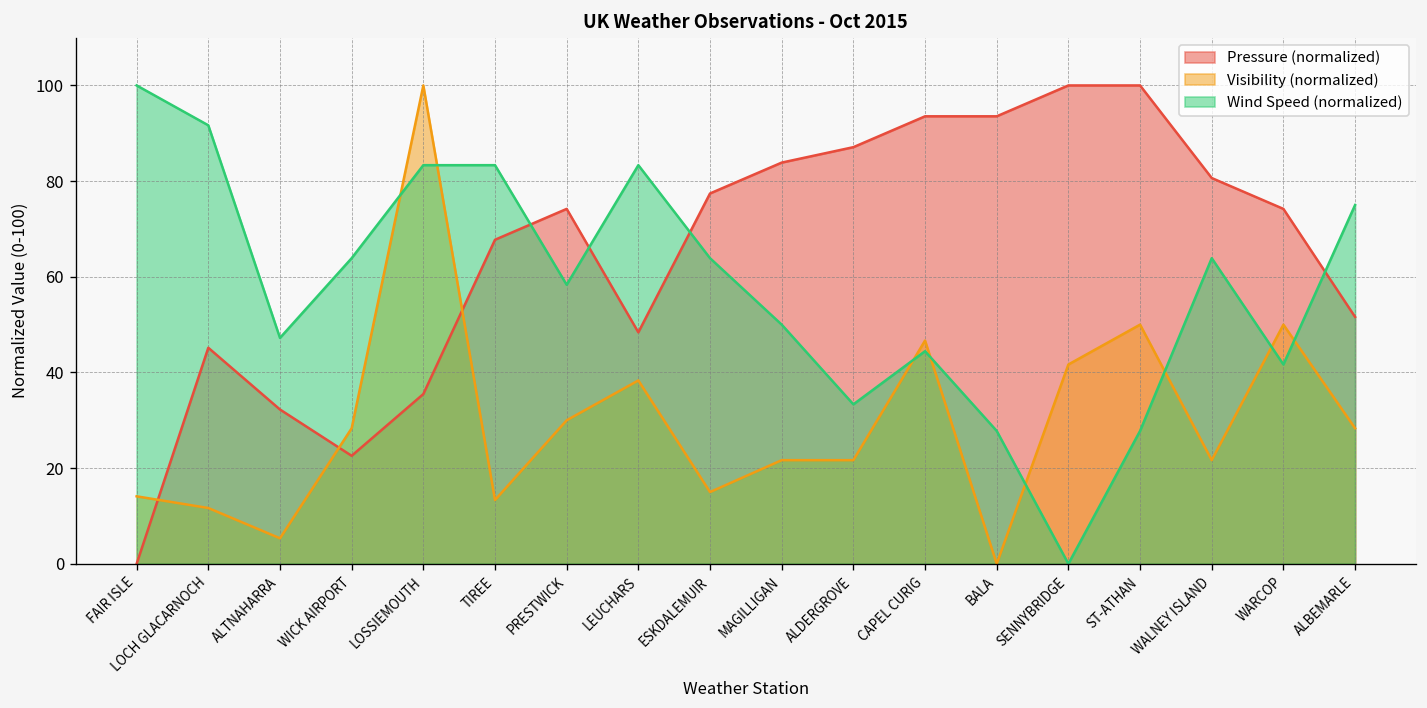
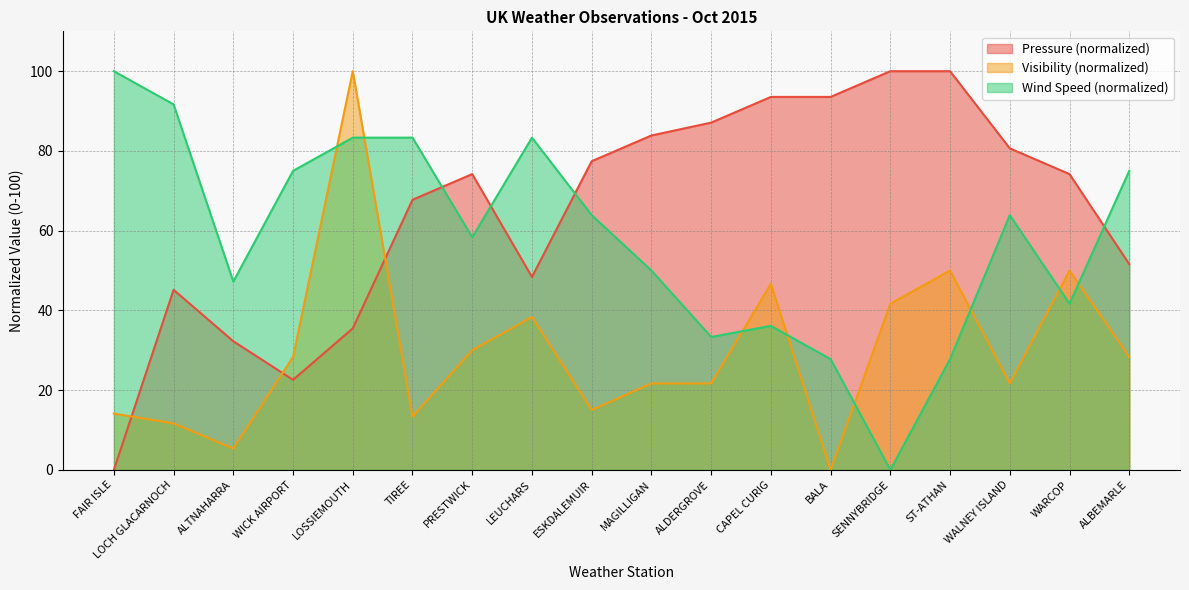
  {
    "Pressure (normalized)": {
      "FAIR ISLE": 0,
      "LOCH GLACARNOCH": 45,
      "ALTNAHARRA": 32,
      "WICK AIRPORT": 23,
      "LOSSIEMOUTH": 35,
      "TIREE": 68,
      "PRESTWICK": 74,
      "LEUCHARS": 48,
      "ESKDALEMUIR": 77,
      "MAGILLIGAN": 84,
      "ALDERGROVE": 87,
      "CAPEL CURIG": 94,
      "BALA": 94,
      "SENNYBRIDGE": 100,
      "ST-ATHAN": 100,
      "WALNEY ISLAND": 81,
      "WARCOP": 74,
      "ALBEMARLE": 52
    },
    "Visibility (normalized)": {
      "FAIR ISLE": 14,
      "LOCH GLACARNOCH": 12,
      "ALTNAHARRA": 5,
      "WICK AIRPORT": 28,
      "LOSSIEMOUTH": 100,
      "TIREE": 13,
      "PRESTWICK": 30,
      "LEUCHARS": 38,
      "ESKDALEMUIR": 15,
      "MAGILLIGAN": 22,
      "ALDERGROVE": 22,
      "CAPEL CURIG": 47,
      "BALA": 0,
      "SENNYBRIDGE": 42,
      "ST-ATHAN": 50,
      "WALNEY ISLAND": 22,
      "WARCOP": 50,
      "ALBEMARLE": 28
    },
    "Wind Speed (normalized)": {
      "FAIR ISLE": 100,
      "LOCH GLACARNOCH": 92,
      "ALTNAHARRA": 47,
-     "WICK AIRPORT": 64,
+     "WICK AIRPORT": 75,
      "LOSSIEMOUTH": 83,
      "TIREE": 83,
      "PRESTWICK": 58,
      "LEUCHARS": 83,
      "ESKDALEMUIR": 64,
      "MAGILLIGAN": 50,
      "ALDERGROVE": 33,
-     "CAPEL CURIG": 44,
+     "CAPEL CURIG": 36,
      "BALA": 28,
      "SENNYBRIDGE": 0,
      "ST-ATHAN": 28,
      "WALNEY ISLAND": 64,
      "WARCOP": 42,
      "ALBEMARLE": 75
    }
  }
